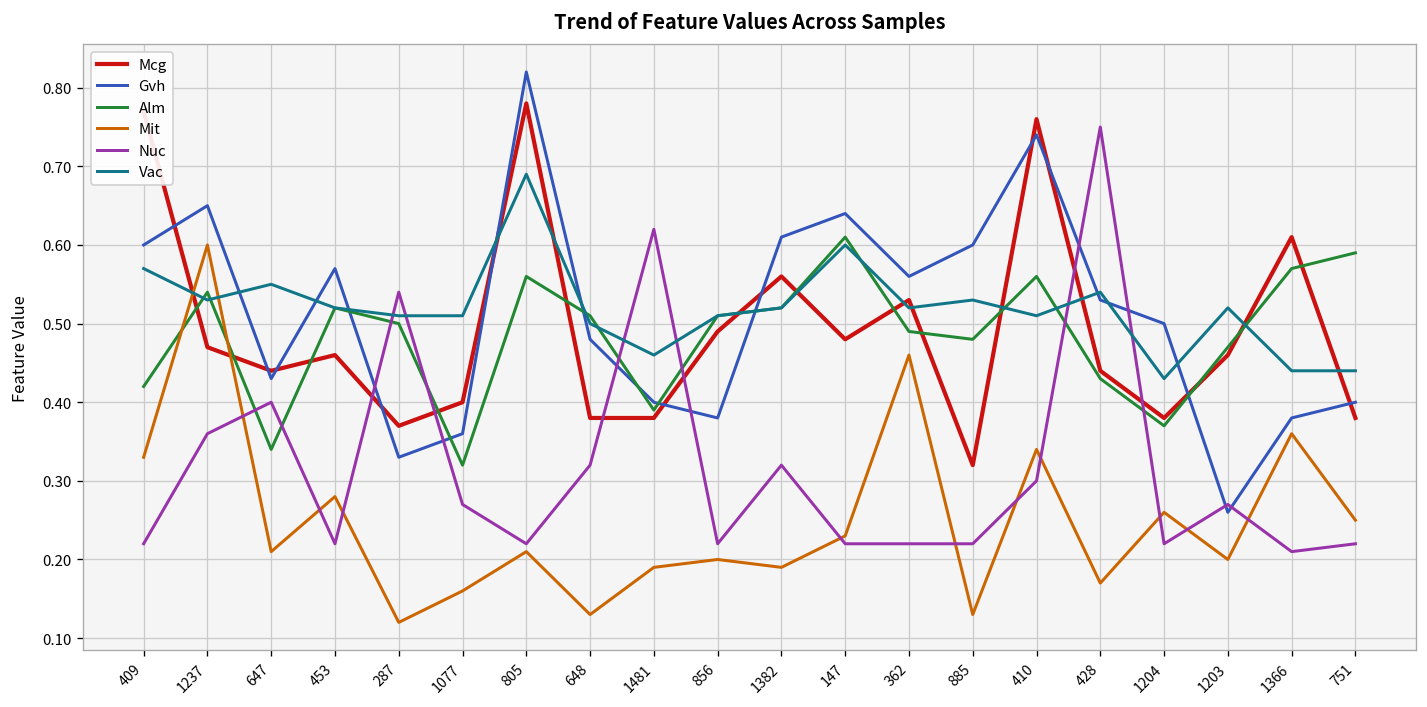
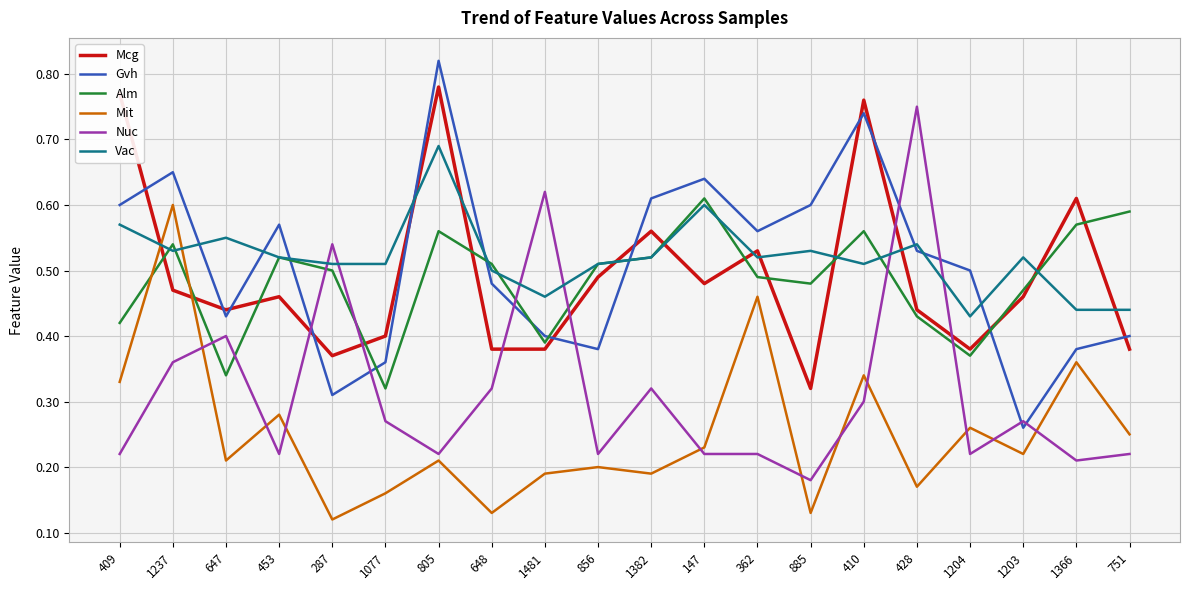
  {
    "Mcg": {
      "1237": 0.47,
      "647": 0.44,
      "453": 0.46,
      "287": 0.37,
      "1077": 0.40,
      "805": 0.78,
      "648": 0.38,
      "1481": 0.38,
      "856": 0.49,
      "1382": 0.56,
      "147": 0.48,
      "362": 0.53,
      "885": 0.32,
      "410": 0.76,
      "428": 0.44,
      "1204": 0.38,
      "1203": 0.46,
      "1366": 0.61,
      "751": 0.38
    },
    "Gvh": {
      "409": 0.60,
      "1237": 0.65,
      "647": 0.43,
      "453": 0.57,
-     "287": 0.33,
+     "287": 0.31,
      "1077": 0.36,
      "805": 0.82,
      "648": 0.48,
      "1481": 0.40,
      "856": 0.38,
      "1382": 0.61,
      "147": 0.64,
      "362": 0.56,
      "885": 0.60,
      "410": 0.74,
      "428": 0.53,
      "1204": 0.50,
      "1203": 0.26,
      "1366": 0.38,
      "751": 0.40
    },
    "Alm": {
      "409": 0.42,
      "1237": 0.54,
      "647": 0.34,
      "287": 0.50,
      "1077": 0.32,
      "805": 0.56,
      "648": 0.51,
      "1481": 0.39,
      "147": 0.61,
      "362": 0.49,
      "885": 0.48,
      "410": 0.56,
      "428": 0.43,
      "1204": 0.37,
      "1203": 0.47,
      "1366": 0.57,
      "751": 0.59
    },
    "Mit": {
      "409": 0.33,
      "1237": 0.60,
      "647": 0.21,
      "453": 0.28,
      "287": 0.12,
      "1077": 0.16,
      "805": 0.21,
      "648": 0.13,
      "1481": 0.19,
      "856": 0.20,
      "1382": 0.19,
      "147": 0.23,
      "362": 0.46,
      "885": 0.13,
      "410": 0.34,
      "428": 0.17,
      "1204": 0.26,
-     "1203": 0.20,
+     "1203": 0.22,
      "1366": 0.36,
      "751": 0.25
    },
    "Nuc": {
      "409": 0.22,
      "1237": 0.36,
      "647": 0.40,
      "453": 0.22,
      "287": 0.54,
      "1077": 0.27,
      "805": 0.22,
      "648": 0.32,
      "1481": 0.62,
      "856": 0.22,
      "1382": 0.32,
      "147": 0.22,
      "362": 0.22,
-     "885": 0.22,
+     "885": 0.18,
      "410": 0.30,
      "428": 0.75,
      "1204": 0.22,
      "1203": 0.27,
      "1366": 0.21,
      "751": 0.22
    },
    "Vac": {
      "409": 0.57,
      "1237": 0.53,
      "647": 0.55,
      "287": 0.51,
      "1077": 0.51,
      "805": 0.69,
      "648": 0.50,
      "1481": 0.46,
      "147": 0.60,
      "362": 0.52,
      "885": 0.53,
      "410": 0.51,
      "428": 0.54,
      "1204": 0.43,
      "1203": 0.52,
      "1366": 0.44,
      "751": 0.44
    }
  }
